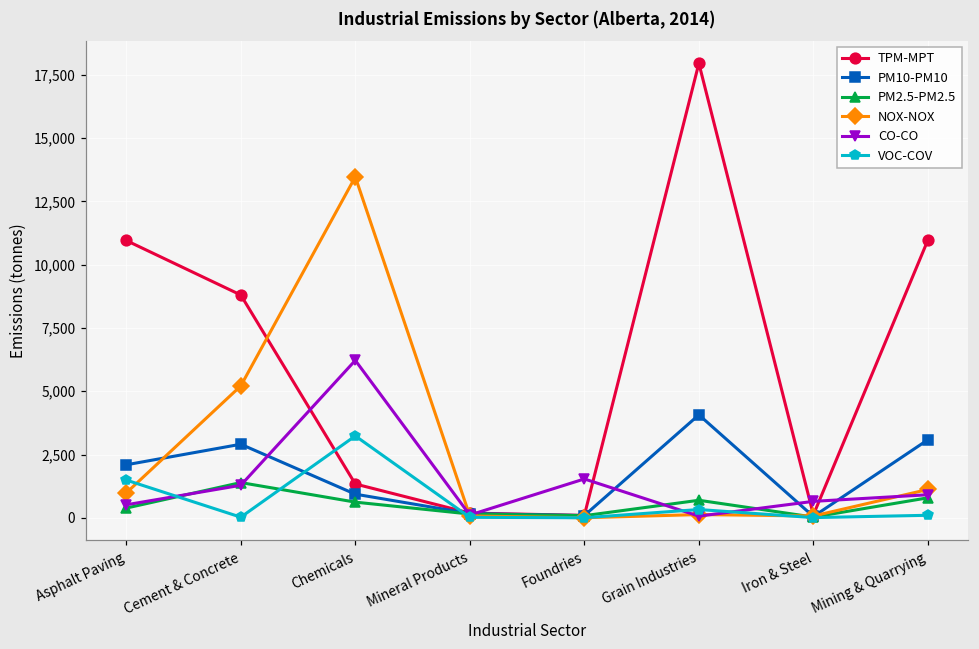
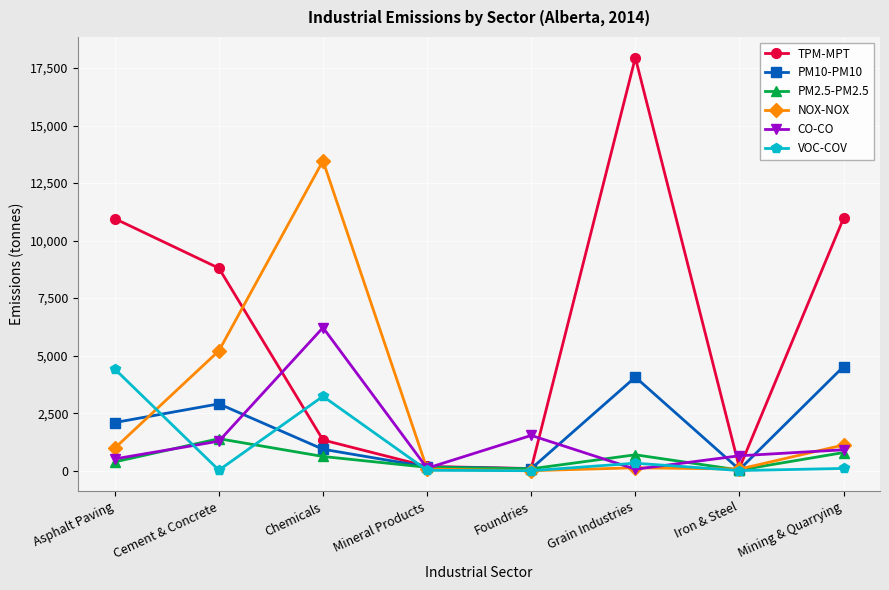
  {
    "TPM-MPT": {
      "Asphalt Paving": "11,000",
      "Cement & Concrete": "8,800",
      "Chemicals": "1,300",
      "Grain Industries": "18,000",
      "Mining & Quarrying": "11,000"
    },
    "PM10-PM10": {
      "Asphalt Paving": "2,100",
      "Cement & Concrete": "2,900",
      "Chemicals": "900",
      "Grain Industries": "4,100",
-     "Mining & Quarrying": "3,100"
+     "Mining & Quarrying": "4,500"
    },
    "PM2.5-PM2.5": {
      "Asphalt Paving": "400",
      "Chemicals": "600",
      "Grain Industries": "700",
      "Mining & Quarrying": "800"
    },
    "NOX-NOX": {
      "Asphalt Paving": "1,000",
      "Cement & Concrete": "5,200",
      "Chemicals": "13,500",
      "Mining & Quarrying": "1,100"
    },
    "CO-CO": {
      "Asphalt Paving": "500",
      "Chemicals": "6,200",
      "Foundries": "1,500",
      "Iron & Steel": "700",
      "Mining & Quarrying": "900"
    },
    "VOC-COV": {
-     "Asphalt Paving": "1,500",
+     "Asphalt Paving": "4,400",
      "Cement & Concrete": "0",
      "Chemicals": "3,200",
      "Grain Industries": "300",
      "Mining & Quarrying": "100"
    }
  }
